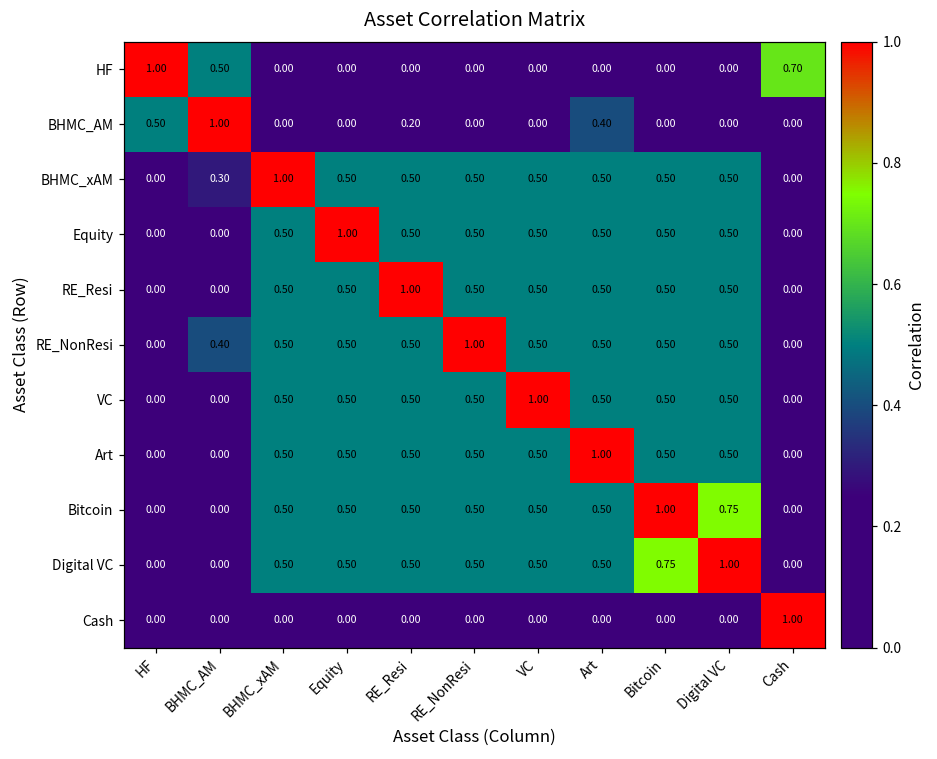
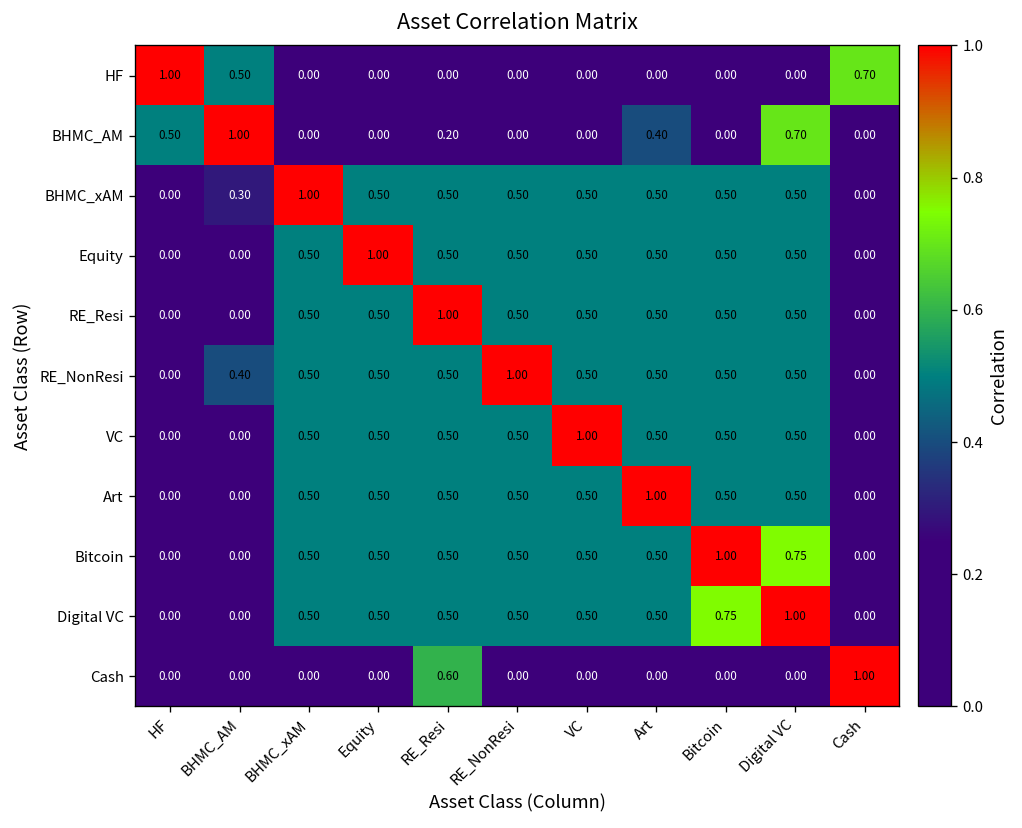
  {
    "HF": {
      "HF": 1.00,
      "BHMC_AM": 0.50,
      "BHMC_xAM": 0.00,
      "Equity": 0.00,
      "RE_Resi": 0.00,
      "RE_NonResi": 0.00,
      "VC": 0.00,
      "Art": 0.00,
      "Bitcoin": 0.00,
      "Digital VC": 0.00,
      "Cash": 0.70
    },
    "BHMC_AM": {
      "HF": 0.50,
      "BHMC_AM": 1.00,
      "BHMC_xAM": 0.00,
      "Equity": 0.00,
      "RE_Resi": 0.20,
      "RE_NonResi": 0.00,
      "VC": 0.00,
      "Art": 0.40,
      "Bitcoin": 0.00,
-     "Digital VC": 0.00,
+     "Digital VC": 0.70,
      "Cash": 0.00
    },
    "BHMC_xAM": {
      "HF": 0.00,
      "BHMC_AM": 0.30,
      "BHMC_xAM": 1.00,
      "Equity": 0.50,
      "RE_Resi": 0.50,
      "RE_NonResi": 0.50,
      "VC": 0.50,
      "Art": 0.50,
      "Bitcoin": 0.50,
      "Digital VC": 0.50,
      "Cash": 0.00
    },
    "Equity": {
      "HF": 0.00,
      "BHMC_AM": 0.00,
      "BHMC_xAM": 0.50,
      "Equity": 1.00,
      "RE_Resi": 0.50,
      "RE_NonResi": 0.50,
      "VC": 0.50,
      "Art": 0.50,
      "Bitcoin": 0.50,
      "Digital VC": 0.50,
      "Cash": 0.00
    },
    "RE_Resi": {
      "HF": 0.00,
      "BHMC_AM": 0.00,
      "BHMC_xAM": 0.50,
      "Equity": 0.50,
      "RE_Resi": 1.00,
      "RE_NonResi": 0.50,
      "VC": 0.50,
      "Art": 0.50,
      "Bitcoin": 0.50,
      "Digital VC": 0.50,
      "Cash": 0.00
    },
    "RE_NonResi": {
      "HF": 0.00,
      "BHMC_AM": 0.40,
      "BHMC_xAM": 0.50,
      "Equity": 0.50,
      "RE_Resi": 0.50,
      "RE_NonResi": 1.00,
      "VC": 0.50,
      "Art": 0.50,
      "Bitcoin": 0.50,
      "Digital VC": 0.50,
      "Cash": 0.00
    },
    "VC": {
      "HF": 0.00,
      "BHMC_AM": 0.00,
      "BHMC_xAM": 0.50,
      "Equity": 0.50,
      "RE_Resi": 0.50,
      "RE_NonResi": 0.50,
      "VC": 1.00,
      "Art": 0.50,
      "Bitcoin": 0.50,
      "Digital VC": 0.50,
      "Cash": 0.00
    },
    "Art": {
      "HF": 0.00,
      "BHMC_AM": 0.00,
      "BHMC_xAM": 0.50,
      "Equity": 0.50,
      "RE_Resi": 0.50,
      "RE_NonResi": 0.50,
      "VC": 0.50,
      "Art": 1.00,
      "Bitcoin": 0.50,
      "Digital VC": 0.50,
      "Cash": 0.00
    },
    "Bitcoin": {
      "HF": 0.00,
      "BHMC_AM": 0.00,
      "BHMC_xAM": 0.50,
      "Equity": 0.50,
      "RE_Resi": 0.50,
      "RE_NonResi": 0.50,
      "VC": 0.50,
      "Art": 0.50,
      "Bitcoin": 1.00,
      "Digital VC": 0.75,
      "Cash": 0.00
    },
    "Digital VC": {
      "HF": 0.00,
      "BHMC_AM": 0.00,
      "BHMC_xAM": 0.50,
      "Equity": 0.50,
      "RE_Resi": 0.50,
      "RE_NonResi": 0.50,
      "VC": 0.50,
      "Art": 0.50,
      "Bitcoin": 0.75,
      "Digital VC": 1.00,
      "Cash": 0.00
    },
    "Cash": {
      "HF": 0.00,
      "BHMC_AM": 0.00,
      "BHMC_xAM": 0.00,
      "Equity": 0.00,
-     "RE_Resi": 0.00,
+     "RE_Resi": 0.60,
      "RE_NonResi": 0.00,
      "VC": 0.00,
      "Art": 0.00,
      "Bitcoin": 0.00,
      "Digital VC": 0.00,
      "Cash": 1.00
    }
  }
